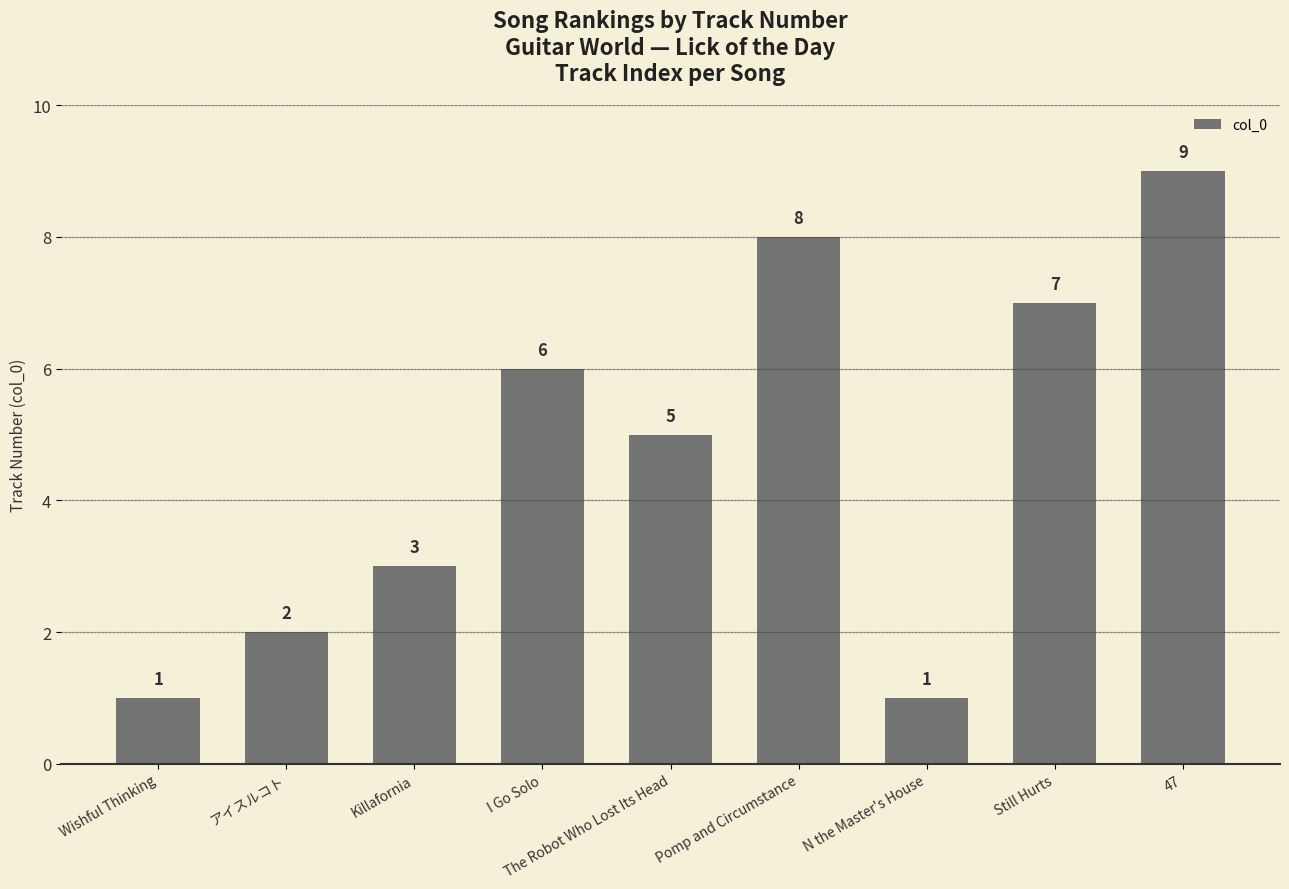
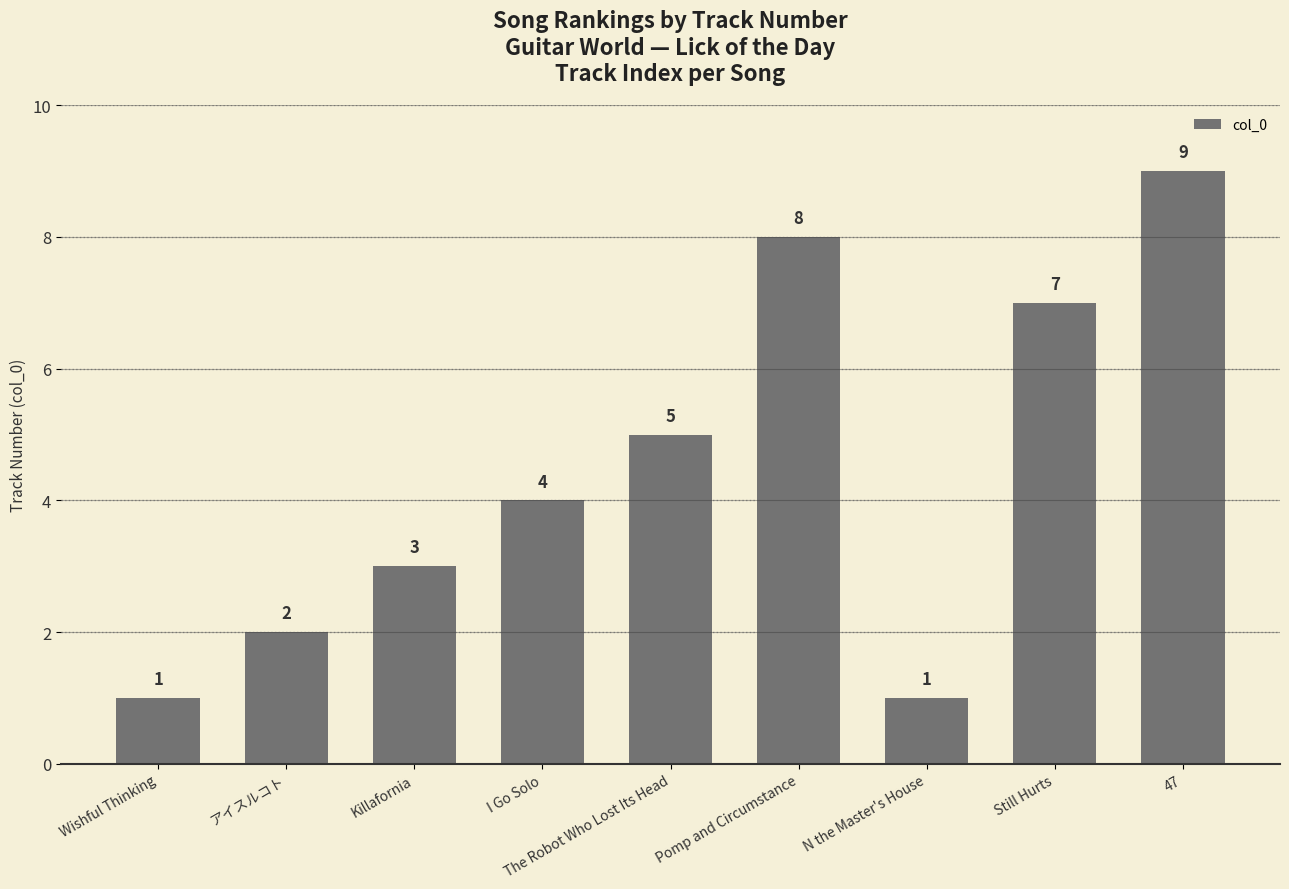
  {
    "Wishful Thinking": 1,
    "アイスルコト": 2,
    "Killafornia": 3,
-   "I Go Solo": 6,
+   "I Go Solo": 4,
    "The Robot Who Lost Its Head": 5,
    "Pomp and Circumstance": 8,
    "N the Master's House": 1,
    "Still Hurts": 7,
    "47": 9
  }
